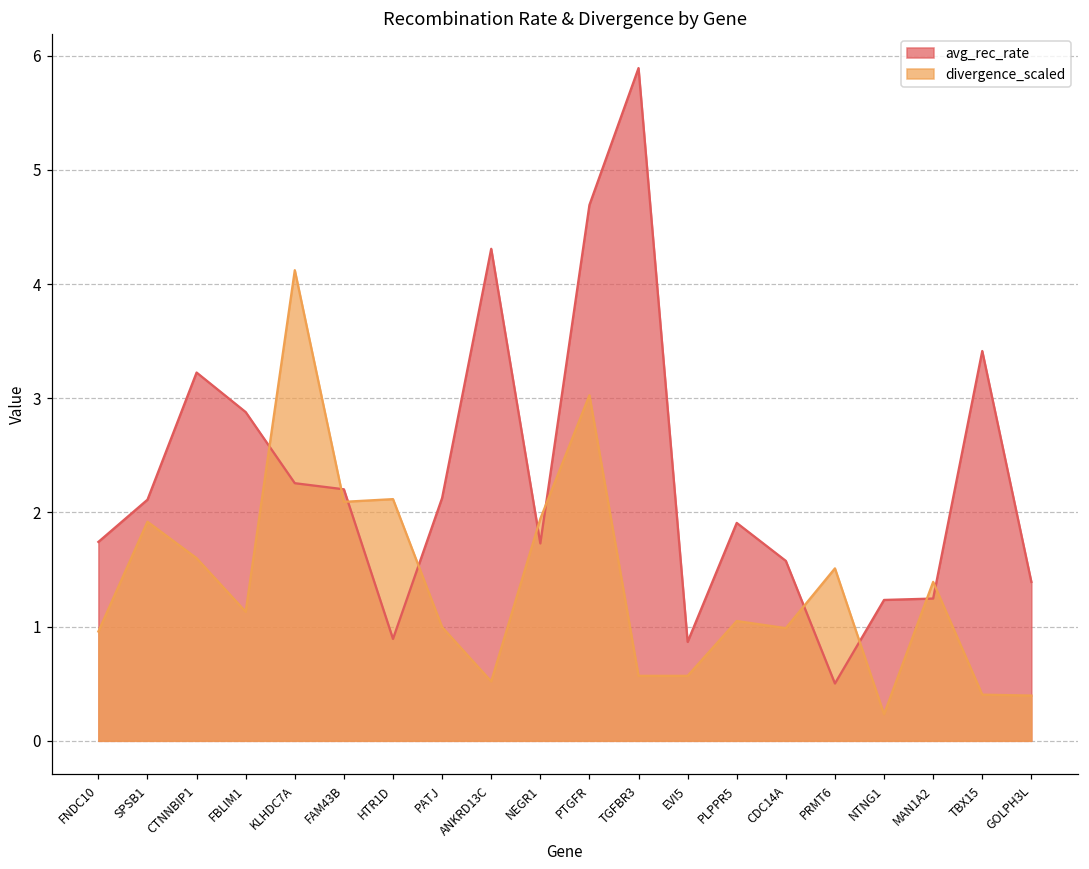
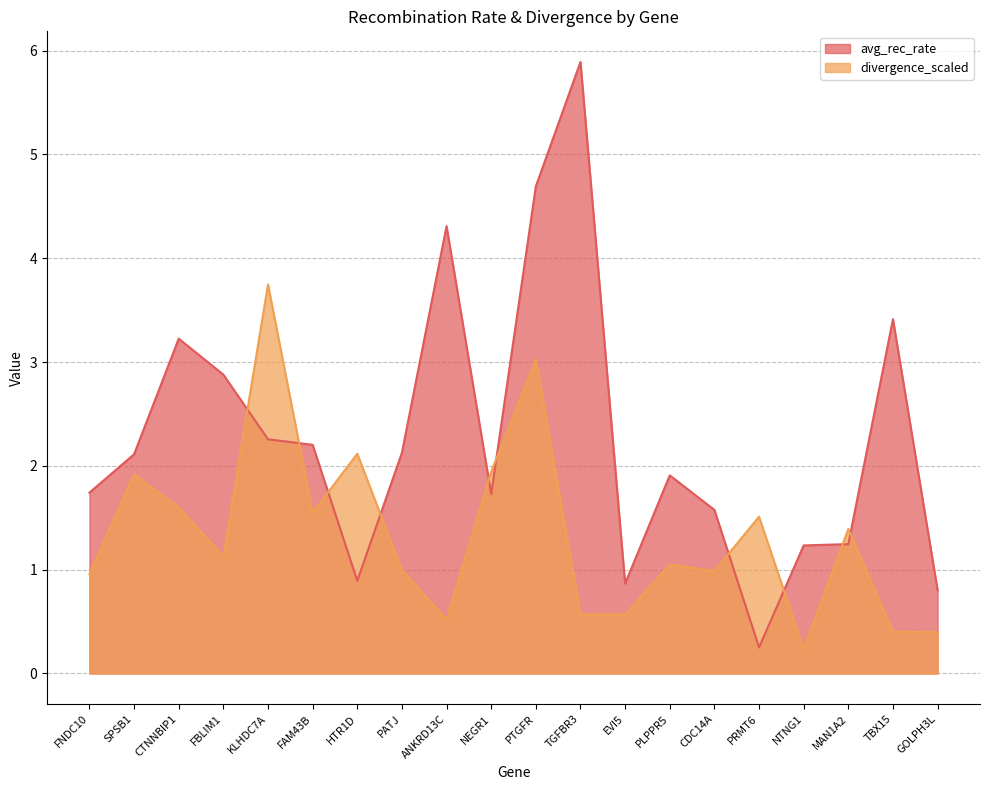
  {
    "avg_rec_rate": {
      "FNDC10": 1.74,
      "SPSB1": 2.11,
      "CTNNBIP1": 3.22,
      "FBLIM1": 2.88,
      "KLHDC7A": 2.26,
      "FAM43B": 2.20,
      "HTR1D": 0.89,
      "PATJ": 2.13,
      "ANKRD13C": 4.31,
      "NEGR1": 1.73,
      "PTGFR": 4.69,
      "TGFBR3": 5.89,
      "EVI5": 0.87,
      "PLPPR5": 1.91,
      "CDC14A": 1.58,
-     "PRMT6": 0.50,
+     "PRMT6": 0.25,
      "NTNG1": 1.23,
      "MAN1A2": 1.25,
      "TBX15": 3.41,
-     "GOLPH3L": 1.39
+     "GOLPH3L": 0.80
    },
    "divergence_scaled": {
      "FNDC10": 0.96,
      "SPSB1": 1.92,
      "CTNNBIP1": 1.60,
      "FBLIM1": 1.13,
-     "KLHDC7A": 4.12,
-     "FAM43B": 2.09,
+     "KLHDC7A": 3.75,
+     "FAM43B": 1.55,
      "HTR1D": 2.12,
      "PATJ": 1.00,
      "ANKRD13C": 0.52,
      "NEGR1": 1.94,
      "PTGFR": 3.03,
      "TGFBR3": 0.57,
      "EVI5": 0.57,
      "PLPPR5": 1.05,
      "CDC14A": 0.99,
      "PRMT6": 1.51,
      "NTNG1": 0.23,
      "MAN1A2": 1.39,
      "TBX15": 0.40,
      "GOLPH3L": 0.40
    }
  }
